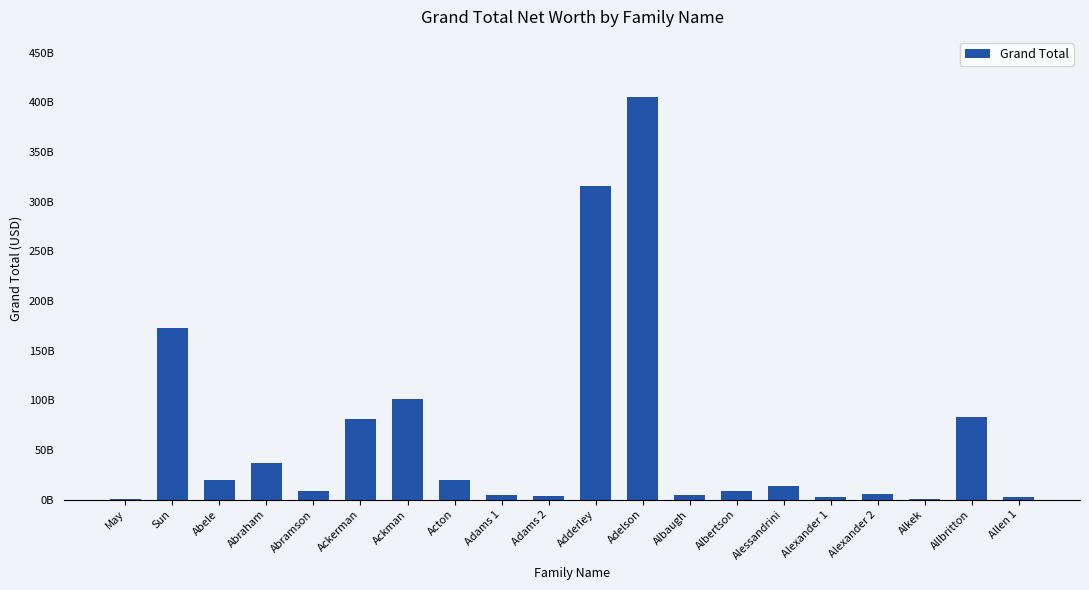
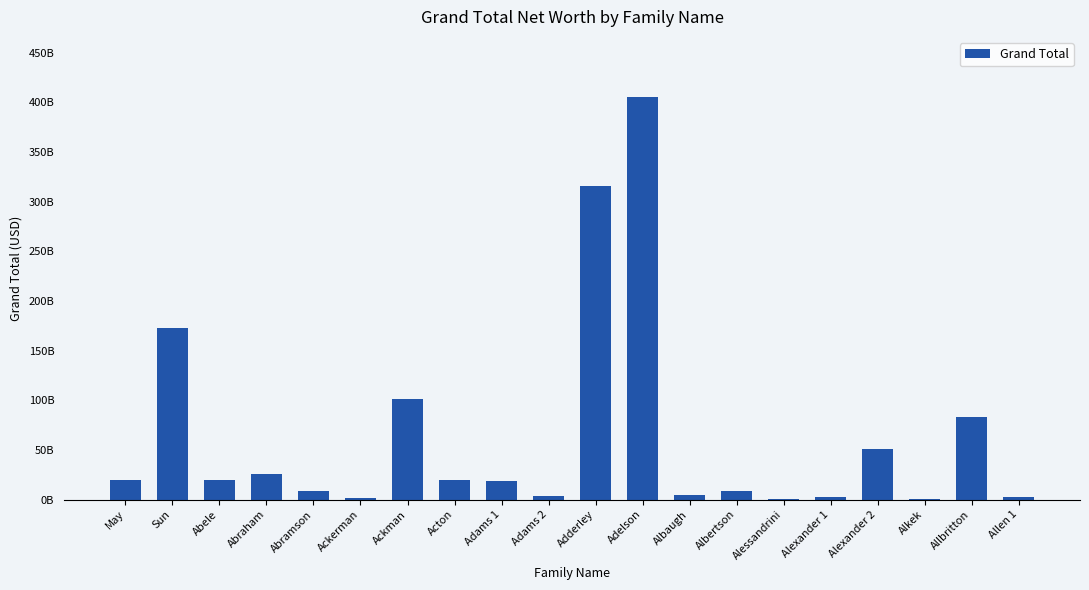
  {
-   "May": 0,
+   "May": 20000000000,
    "Sun": 170000000000,
    "Abele": 20000000000,
-   "Abraham": 40000000000,
+   "Abraham": 30000000000,
    "Abramson": 10000000000,
-   "Ackerman": 80000000000,
+   "Ackerman": 0,
    "Ackman": 100000000000,
    "Acton": 20000000000,
-   "Adams 1": 0,
+   "Adams 1": 20000000000,
    "Adams 2": 0,
    "Adderley": 320000000000,
    "Adelson": 410000000000,
    "Albaugh": 10000000000,
    "Albertson": 10000000000,
-   "Alessandrini": 10000000000,
-   "Alexander 2": 10000000000,
+   "Alessandrini": 0,
+   "Alexander 2": 50000000000,
    "Allbritton": 80000000000,
    "Allen 1": 0
  }
